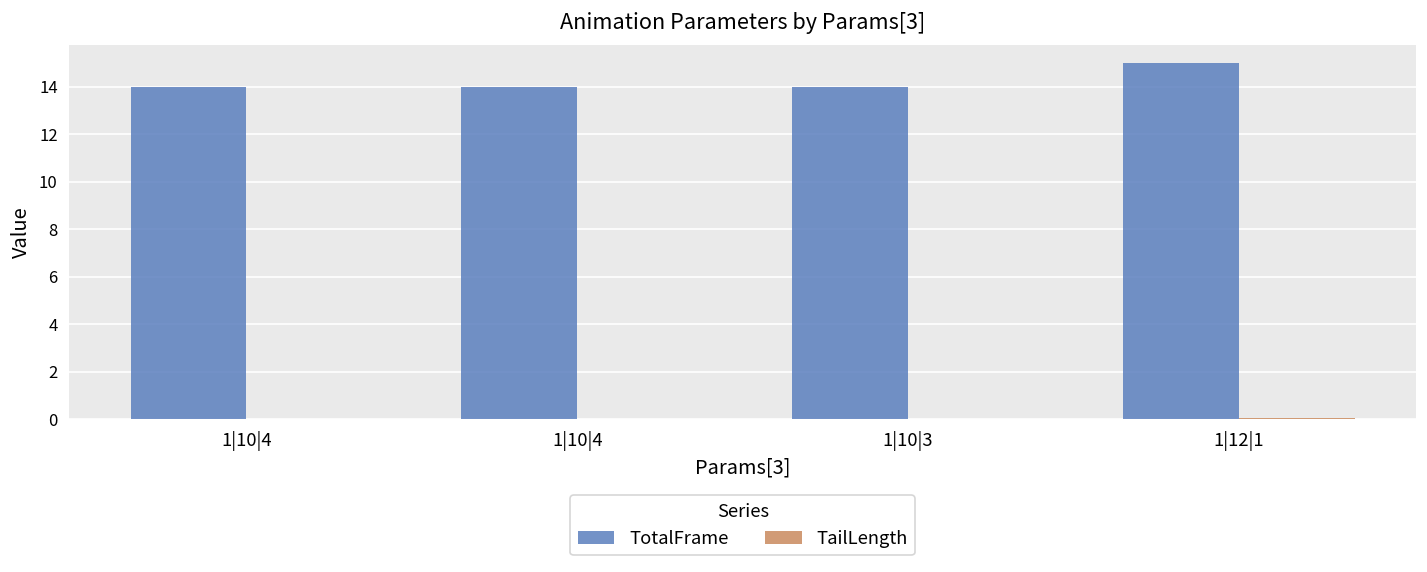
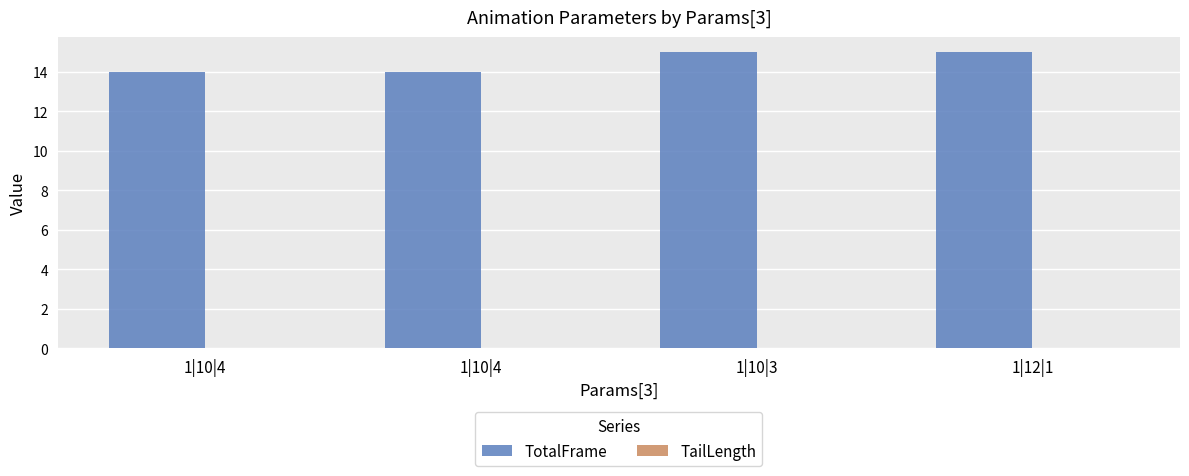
  {
    "TotalFrame": {
-     "1|10|3": 14,
+     "1|10|3": 15,
      "1|12|1": 15
    }
  }
